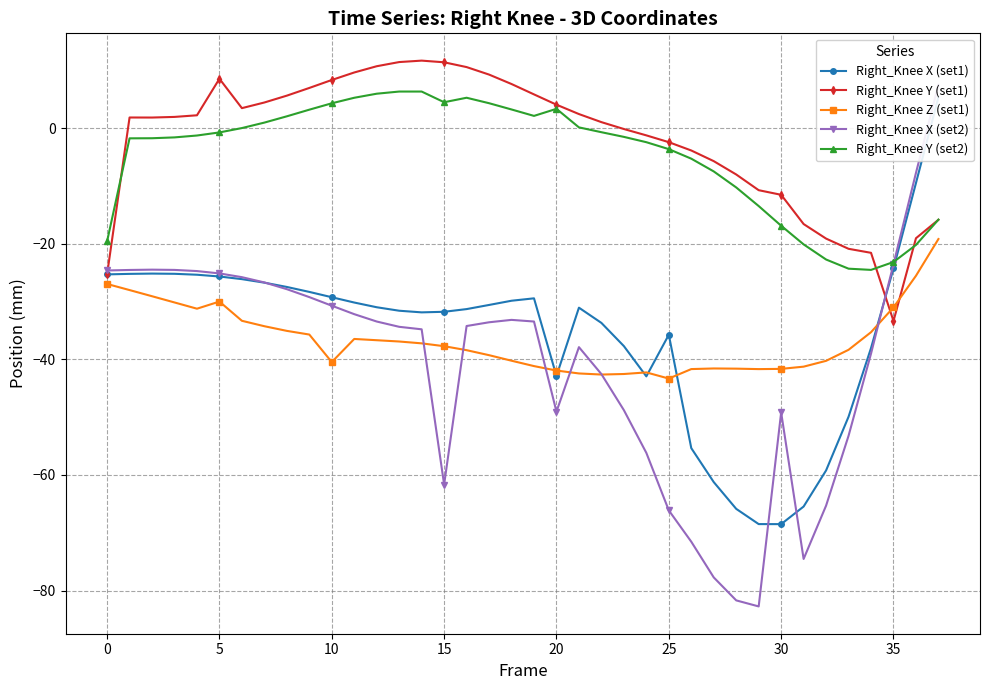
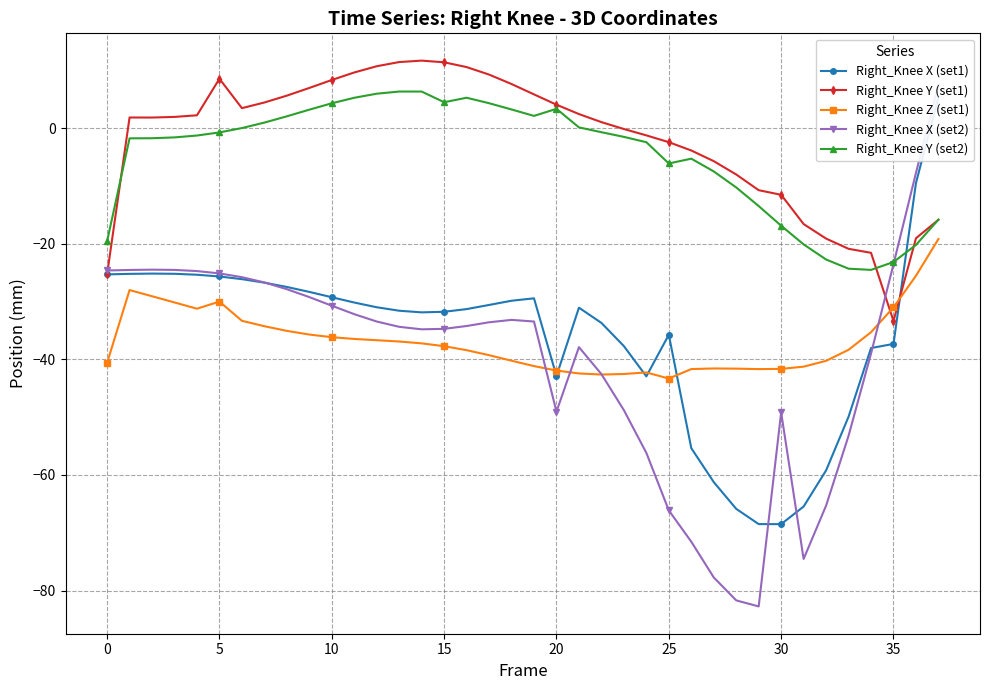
  {
    "Right_Knee X (set1)": {
      "5": -26,
      "10": -29,
      "15": -32,
      "20": -43,
      "25": -36,
      "30": -69,
-     "35": -24
+     "35": -37
    },
    "Right_Knee Y (set1)": {
      "5": 9,
      "10": 8,
      "15": 11,
      "20": 4,
      "25": -2,
      "30": -12,
      "35": -33
    },
    "Right_Knee Z (set1)": {
-     "0": -27,
+     "0": -41,
      "5": -30,
-     "10": -40,
+     "10": -36,
      "15": -38,
      "20": -42,
      "25": -43,
      "30": -42,
      "35": -31
    },
    "Right_Knee X (set2)": {
      "0": -25,
      "5": -25,
      "10": -31,
-     "15": -62,
+     "15": -35,
      "20": -49,
      "25": -66,
      "30": -49
    },
    "Right_Knee Y (set2)": {
      "0": -20,
      "5": -1,
      "10": 4,
      "15": 4,
      "20": 3,
-     "25": -4,
+     "25": -6,
      "30": -17
    }
  }
